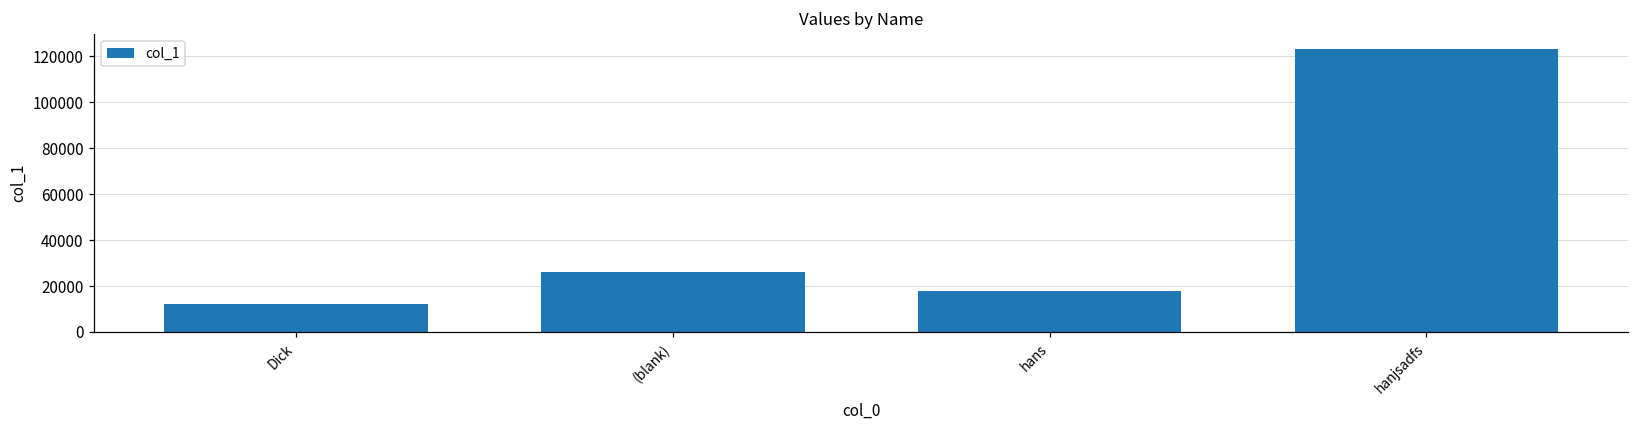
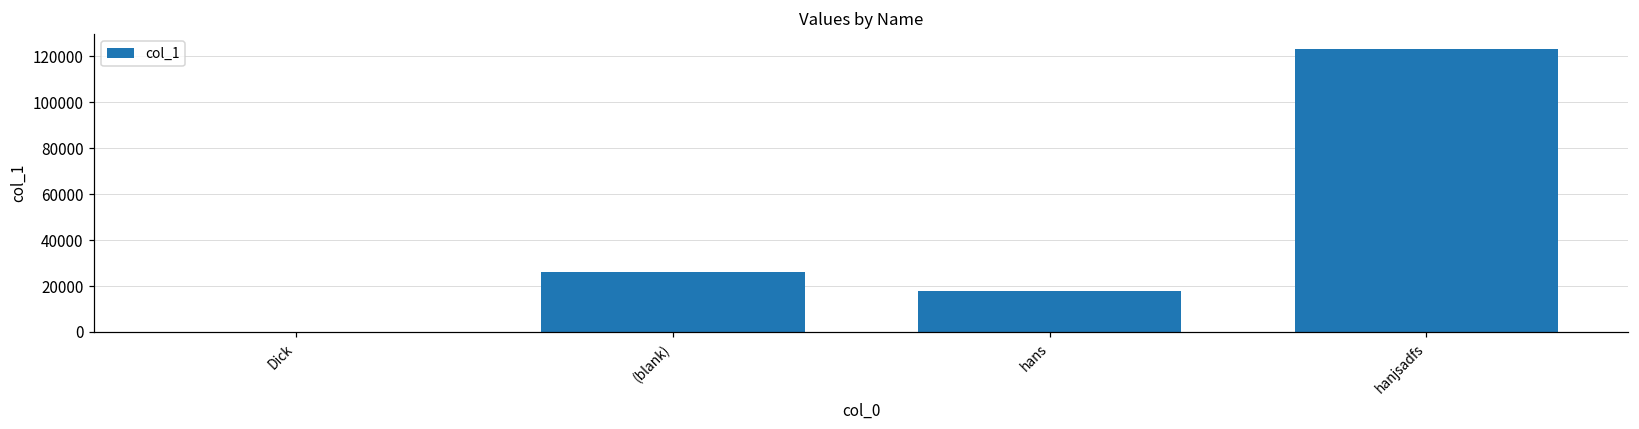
  {
-   "Dick": 12000,
+   "Dick": 0,
    "(blank)": 26000,
    "hans": 18000,
    "hanjsadfs": 123000
  }
